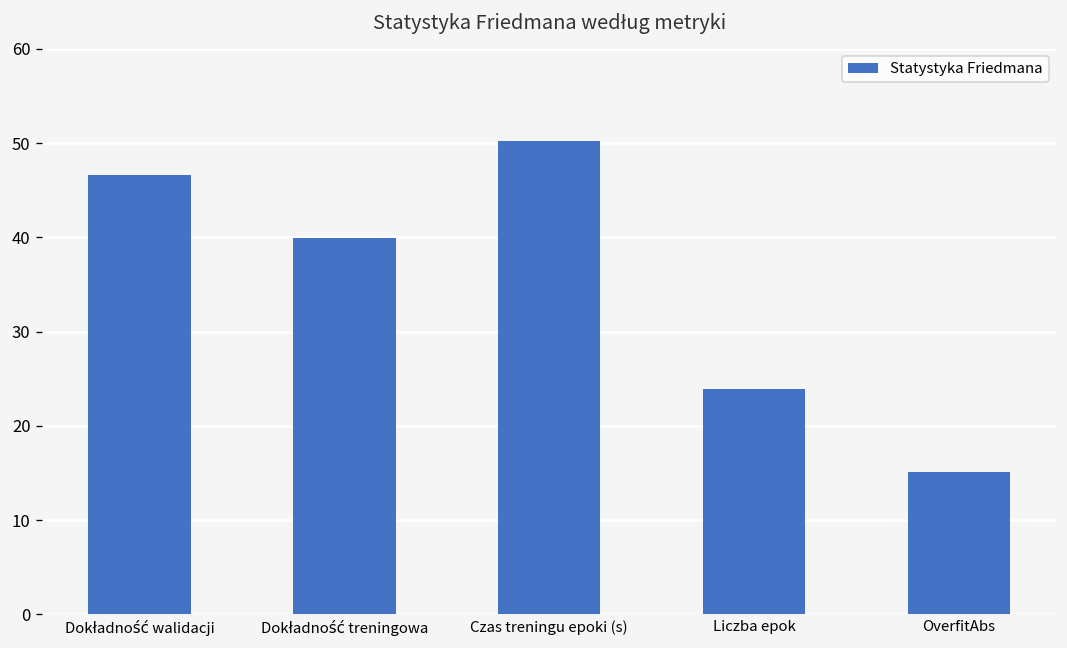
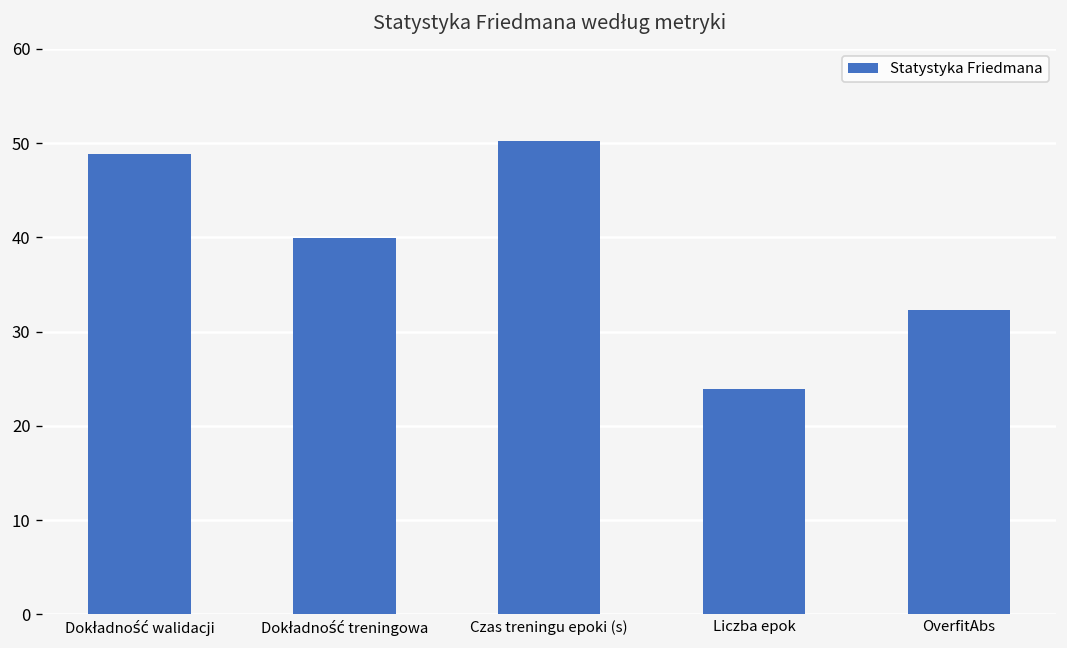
  {
-   "Dokładność walidacji": 47,
+   "Dokładność walidacji": 49,
    "Dokładność treningowa": 40,
    "Czas treningu epoki (s)": 50,
    "Liczba epok": 24,
-   "OverfitAbs": 15
+   "OverfitAbs": 32
  }
